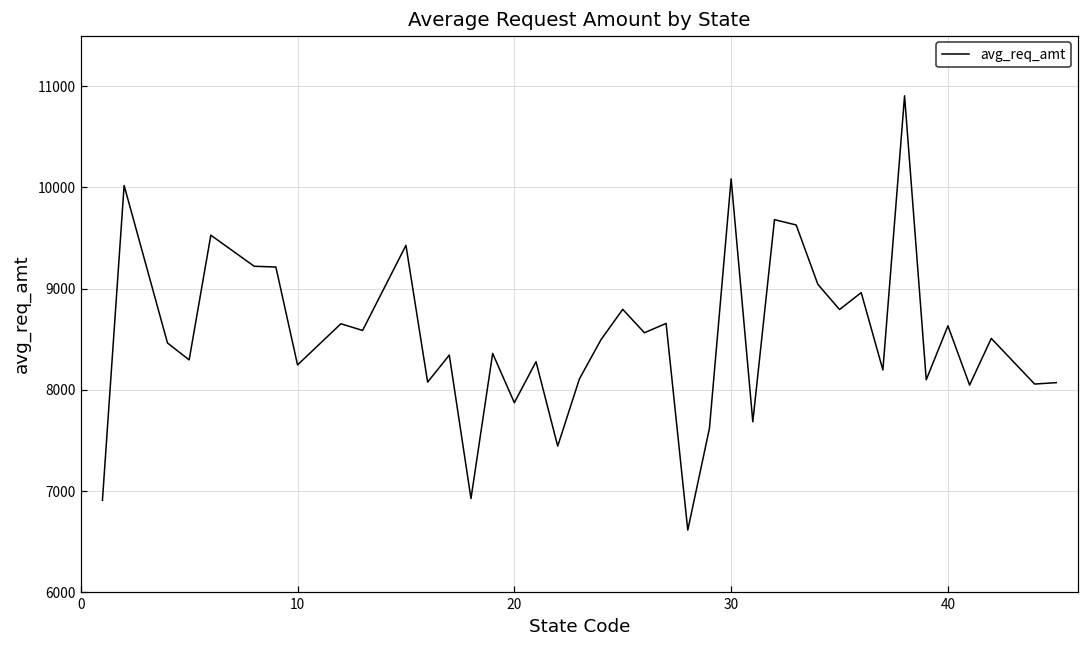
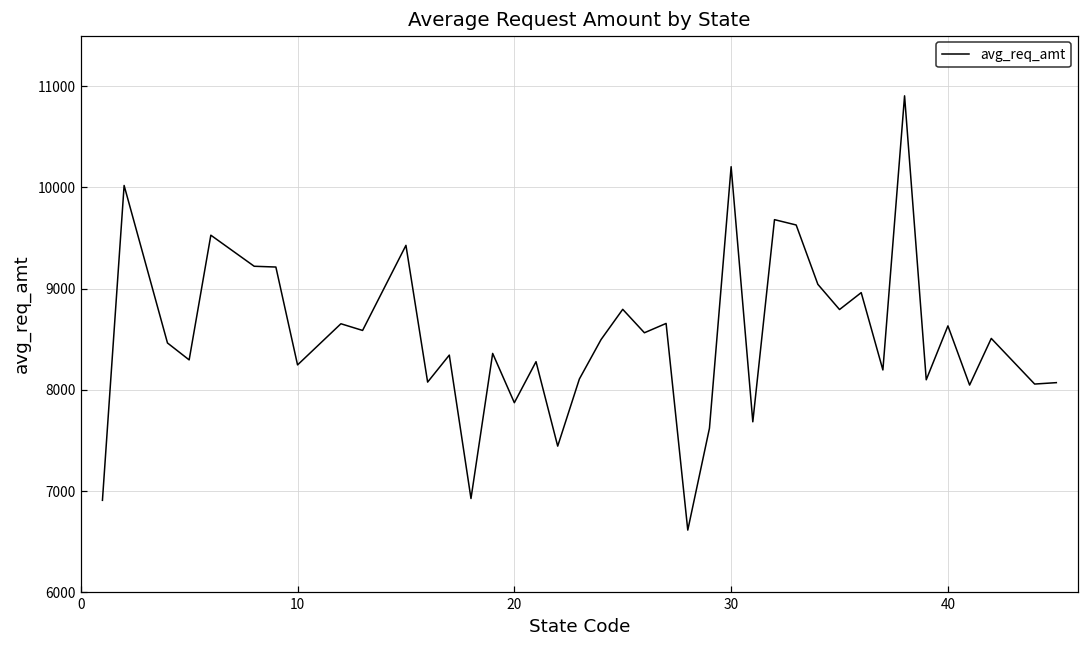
  {
    "10": 8200,
    "20": 7900,
-   "30": 10100,
+   "30": 10200,
    "40": 8600
  }
